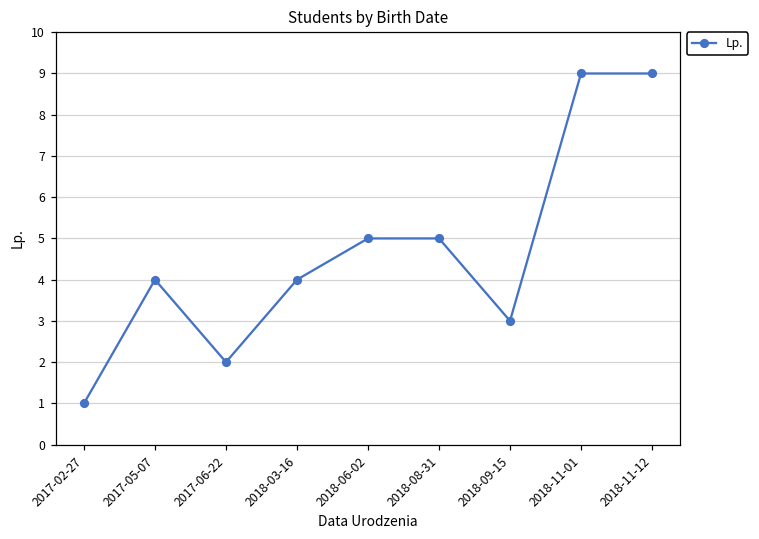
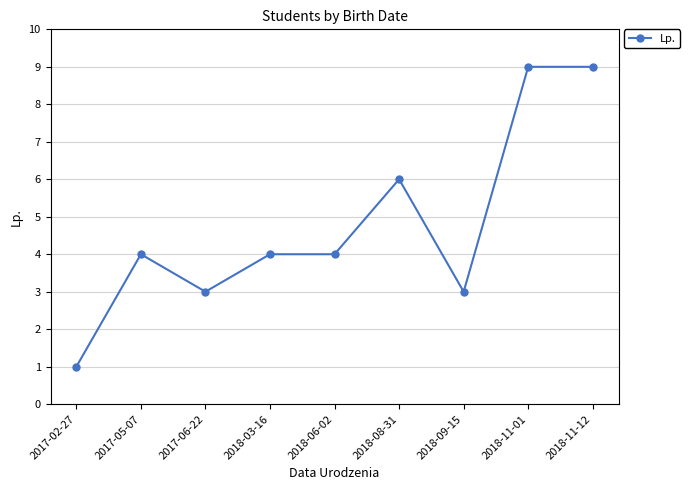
  {
    "2017-02-27": 1,
    "2017-05-07": 4,
-   "2017-06-22": 2,
+   "2017-06-22": 3,
    "2018-03-16": 4,
-   "2018-06-02": 5,
-   "2018-08-31": 5,
+   "2018-06-02": 4,
+   "2018-08-31": 6,
    "2018-09-15": 3,
    "2018-11-01": 9,
    "2018-11-12": 9
  }
